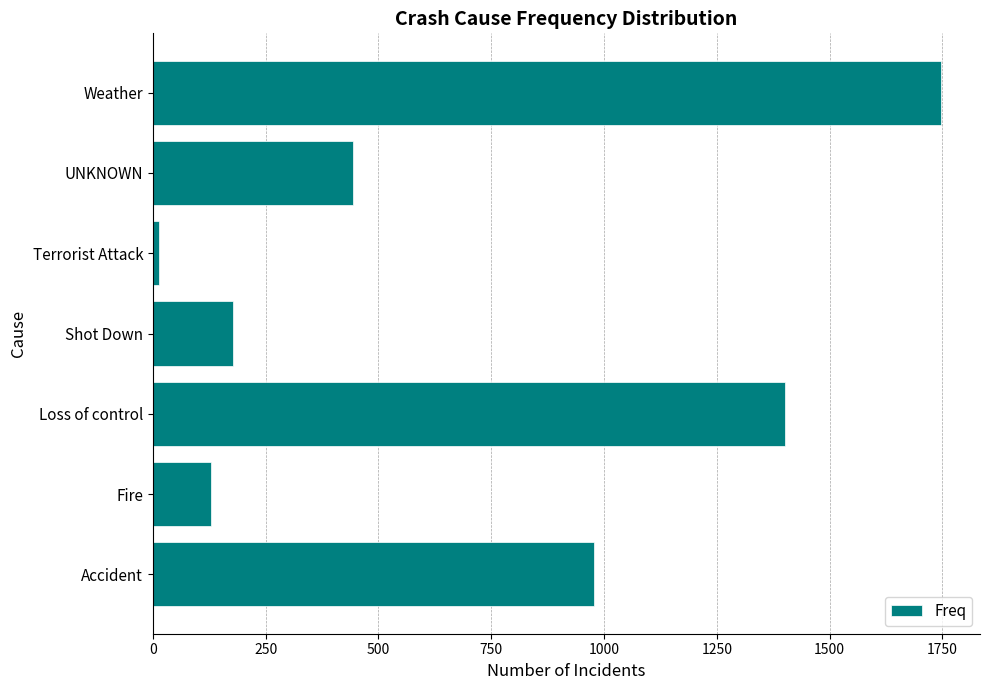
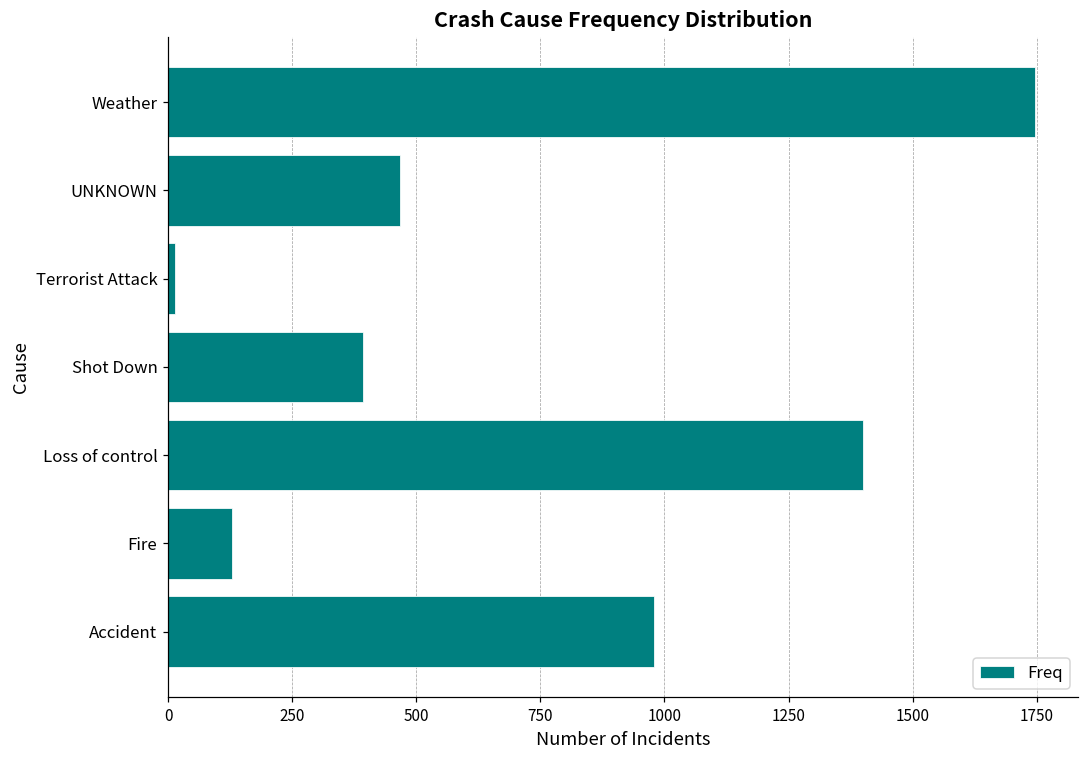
  {
    "Weather": 1750,
-   "UNKNOWN": 440,
+   "UNKNOWN": 470,
    "Terrorist Attack": 10,
-   "Shot Down": 180,
+   "Shot Down": 390,
    "Loss of control": 1400,
    "Fire": 130,
    "Accident": 980
  }
